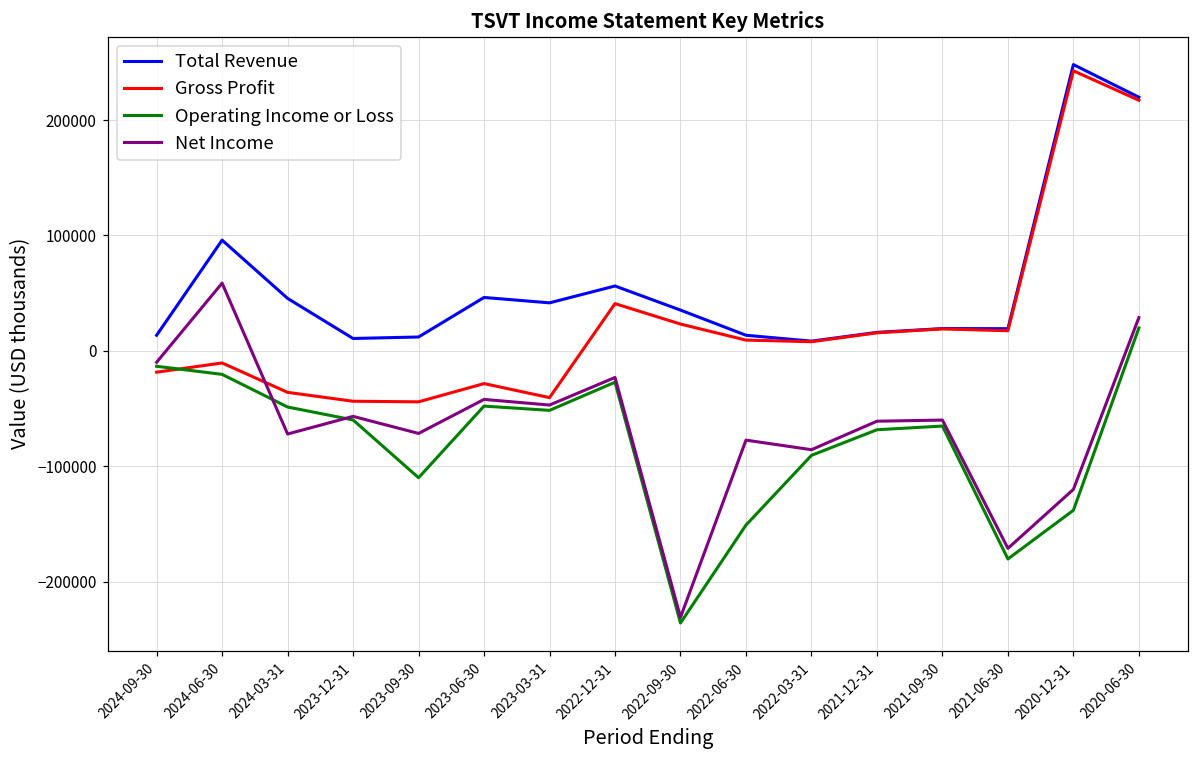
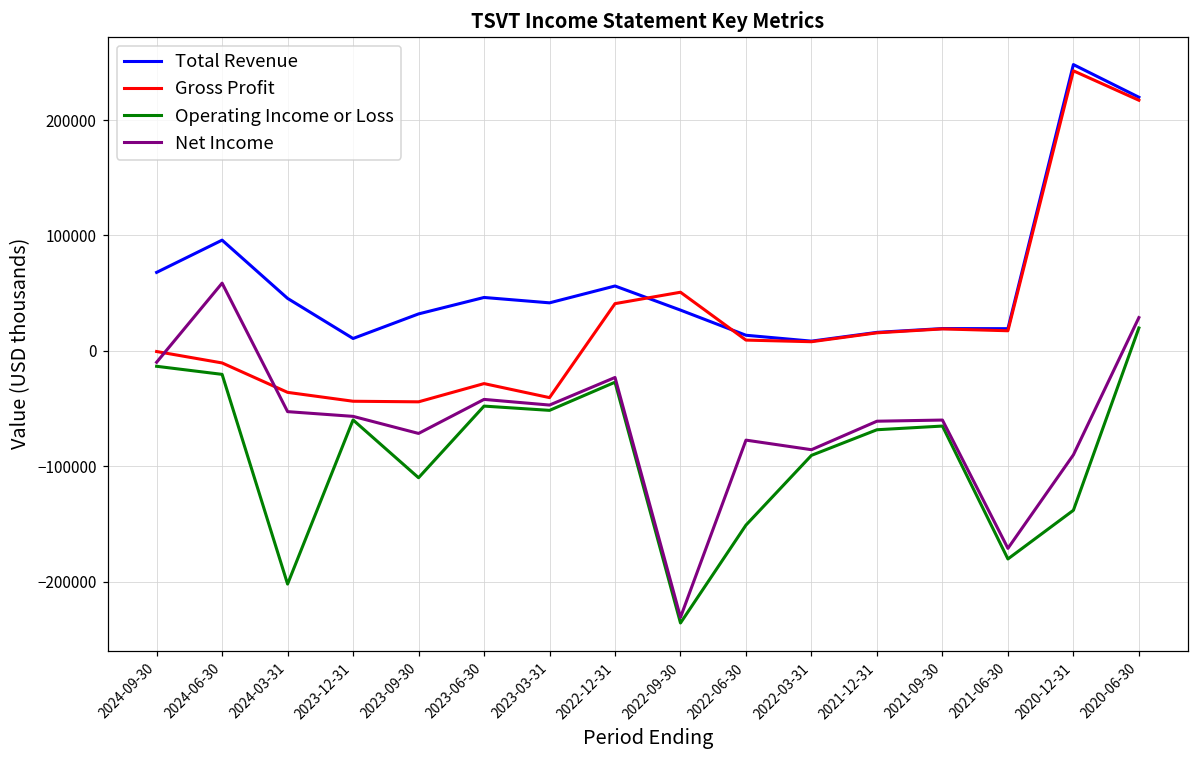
  {
    "Total Revenue": {
-     "2024-09-30": 14000,
+     "2024-09-30": 68000,
      "2024-06-30": 96000,
      "2024-03-31": 45000,
      "2023-12-31": 11000,
-     "2023-09-30": 12000,
+     "2023-09-30": 32000,
      "2023-06-30": 46000,
      "2023-03-31": 42000,
      "2022-12-31": 56000,
      "2022-09-30": 35000,
      "2022-06-30": 14000,
      "2020-12-31": 248000,
      "2020-06-30": 220000
    },
    "Gross Profit": {
-     "2024-09-30": -19000,
+     "2024-09-30": -1000,
      "2024-06-30": -11000,
      "2024-03-31": -36000,
      "2023-12-31": -44000,
      "2023-09-30": -44000,
      "2023-06-30": -28000,
      "2023-03-31": -41000,
      "2022-12-31": 41000,
-     "2022-09-30": 23000,
+     "2022-09-30": 51000,
      "2022-06-30": 9000,
      "2020-12-31": 243000,
      "2020-06-30": 217000
    },
    "Operating Income or Loss": {
      "2024-09-30": -13000,
      "2024-06-30": -20000,
-     "2024-03-31": -49000,
+     "2024-03-31": -202000,
      "2023-12-31": -60000,
      "2023-09-30": -110000,
      "2023-06-30": -48000,
      "2023-03-31": -52000,
      "2022-12-31": -27000,
      "2022-09-30": -236000,
      "2022-06-30": -151000,
      "2022-03-31": -91000,
      "2021-12-31": -68000,
      "2021-09-30": -65000,
      "2021-06-30": -180000,
      "2020-12-31": -138000,
      "2020-06-30": 20000
    },
    "Net Income": {
      "2024-09-30": -10000,
      "2024-06-30": 59000,
-     "2024-03-31": -72000,
+     "2024-03-31": -53000,
      "2023-12-31": -57000,
      "2023-09-30": -72000,
      "2023-06-30": -42000,
      "2023-03-31": -47000,
      "2022-12-31": -23000,
      "2022-09-30": -231000,
      "2022-06-30": -77000,
      "2022-03-31": -86000,
      "2021-12-31": -61000,
      "2021-09-30": -60000,
      "2021-06-30": -171000,
-     "2020-12-31": -120000,
+     "2020-12-31": -90000,
      "2020-06-30": 29000
    }
  }
